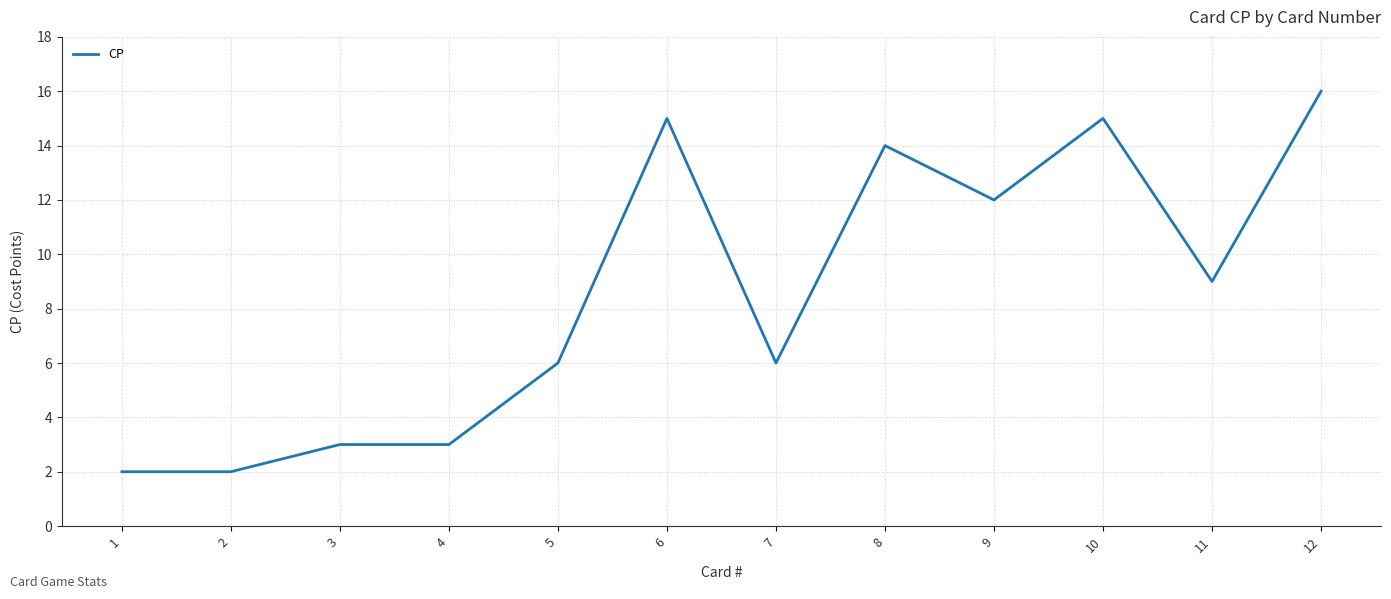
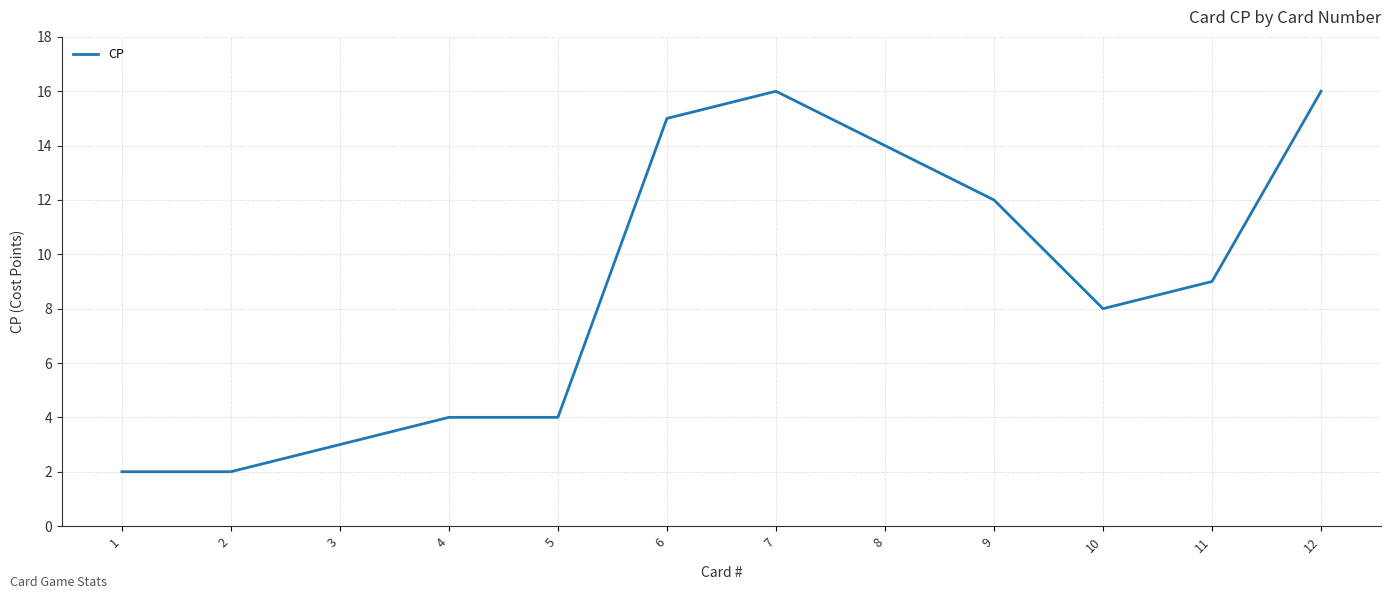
  {
    "1": 2,
    "2": 2,
    "3": 3,
-   "4": 3,
-   "5": 6,
+   "4": 4,
+   "5": 4,
    "6": 15,
-   "7": 6,
+   "7": 16,
    "8": 14,
    "9": 12,
-   "10": 15,
+   "10": 8,
    "11": 9,
    "12": 16
  }
